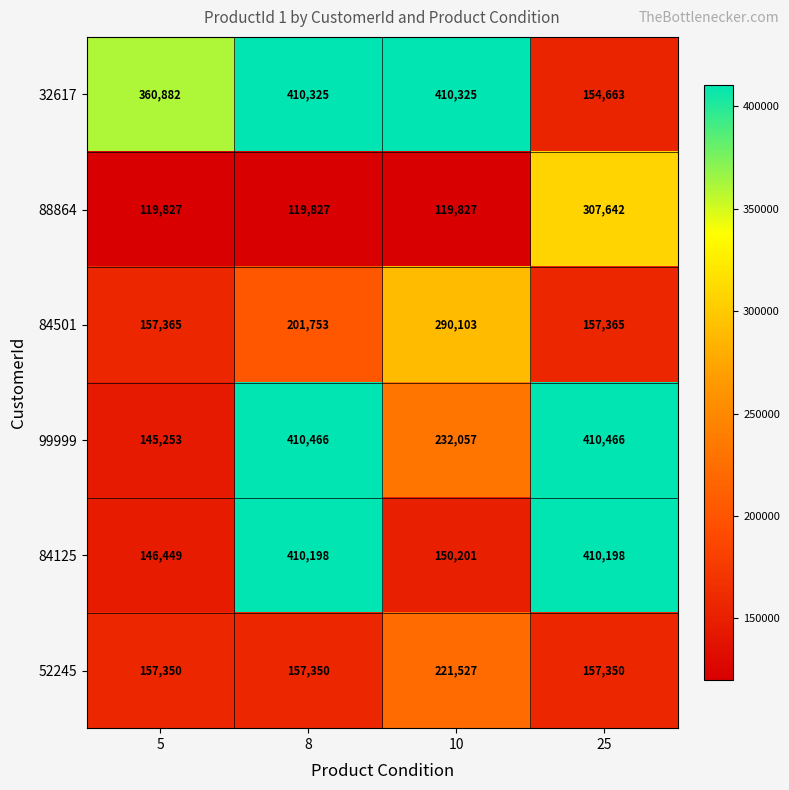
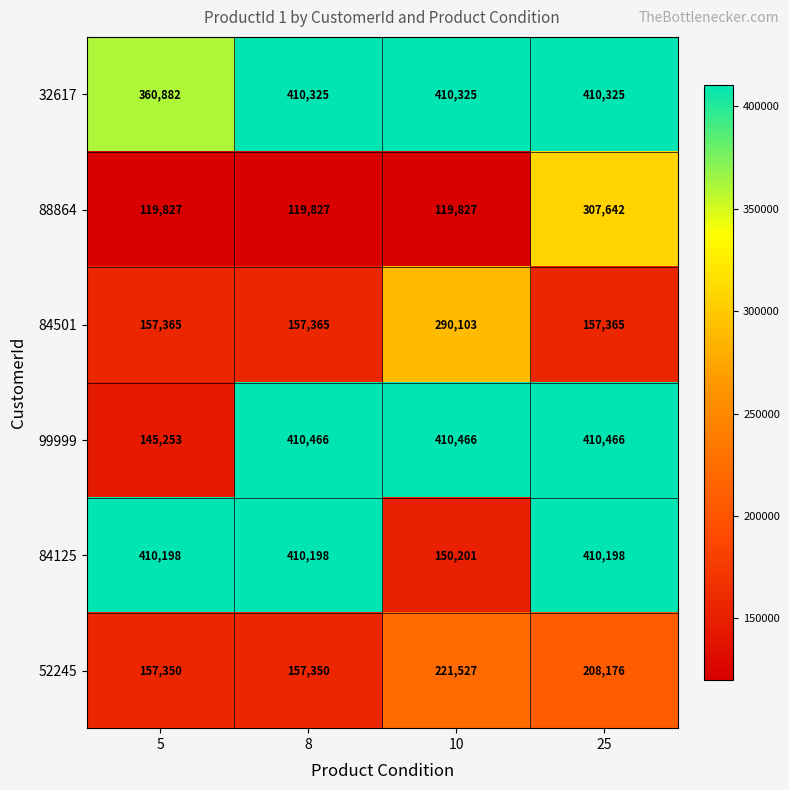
  {
    "32617": {
      "5": "360,882",
      "8": "410,325",
      "10": "410,325",
-     "25": "154,663"
+     "25": "410,325"
    },
    "88864": {
      "5": "119,827",
      "8": "119,827",
      "10": "119,827",
      "25": "307,642"
    },
    "84501": {
      "5": "157,365",
-     "8": "201,753",
+     "8": "157,365",
      "10": "290,103",
      "25": "157,365"
    },
    "99999": {
      "5": "145,253",
      "8": "410,466",
-     "10": "232,057",
+     "10": "410,466",
      "25": "410,466"
    },
    "84125": {
-     "5": "146,449",
+     "5": "410,198",
      "8": "410,198",
      "10": "150,201",
      "25": "410,198"
    },
    "52245": {
      "5": "157,350",
      "8": "157,350",
      "10": "221,527",
-     "25": "157,350"
+     "25": "208,176"
    }
  }
